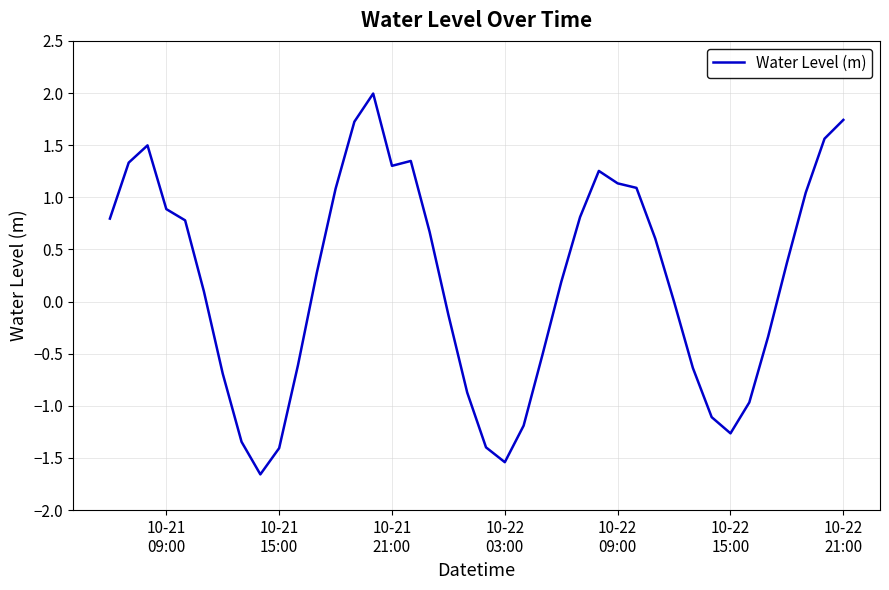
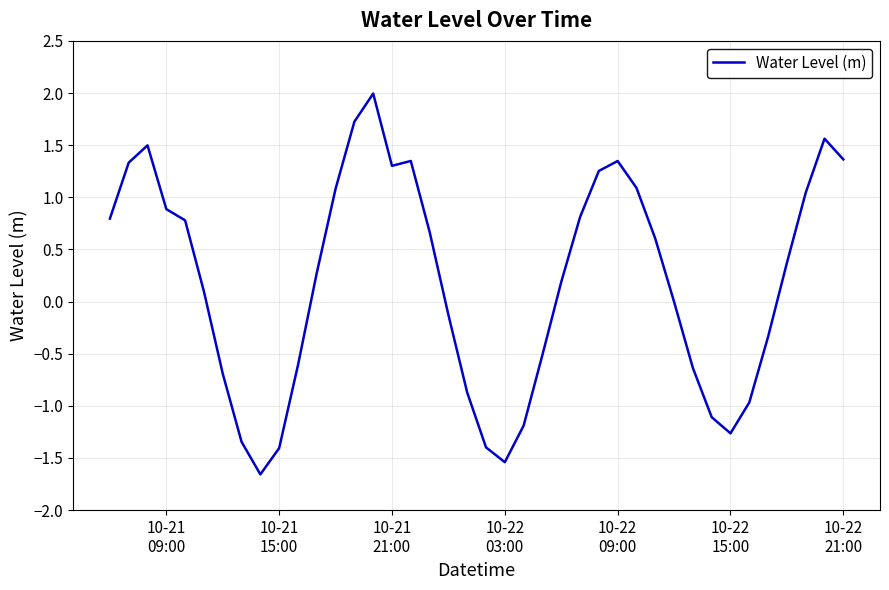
  {
    "10-21 09:00": 0.89,
    "10-21 15:00": -1.41,
    "10-21 21:00": 1.30,
    "10-22 03:00": -1.54,
-   "10-22 09:00": 1.13,
+   "10-22 09:00": 1.35,
    "10-22 15:00": -1.26,
-   "10-22 21:00": 1.74
+   "10-22 21:00": 1.36
  }
